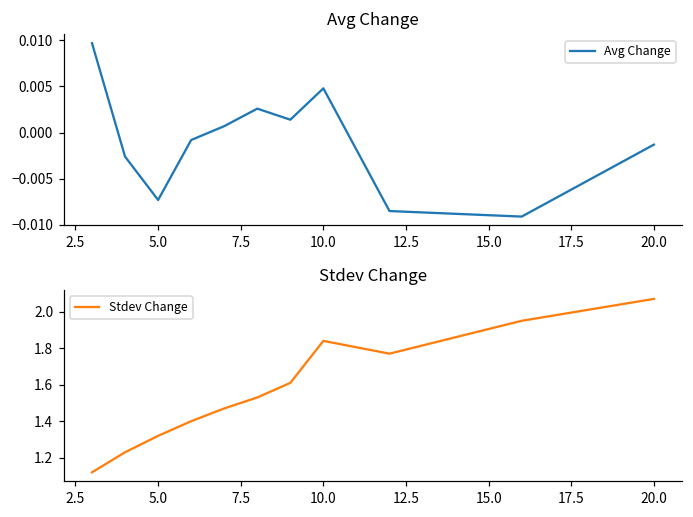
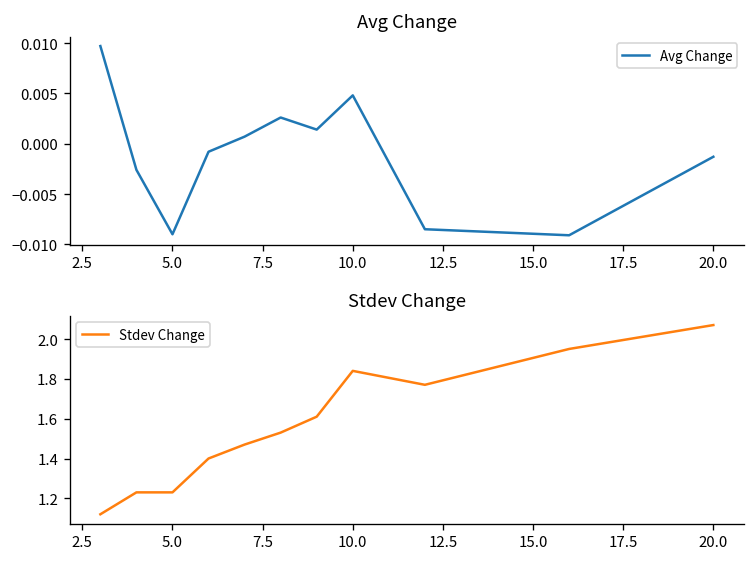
  {
    "Avg Change": {
-     "5.0": -0.007,
+     "5.0": -0.009,
      "10.0": 0.005,
      "20.0": -0.001
    },
    "Stdev Change": {
-     "5.0": 1.32,
+     "5.0": 1.23,
      "10.0": 1.84,
      "20.0": 2.07
    }
  }
